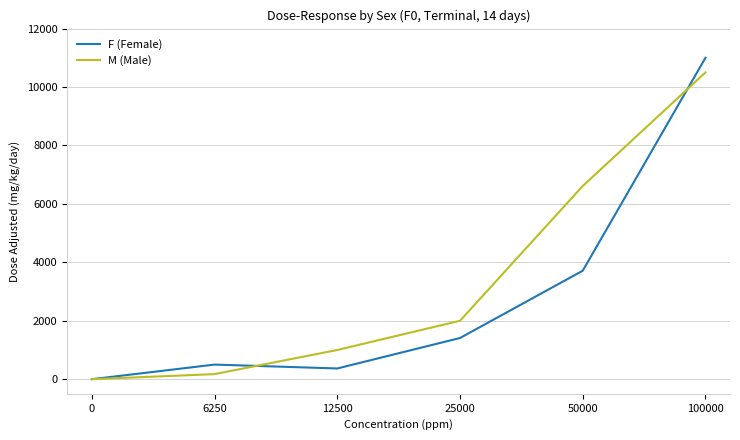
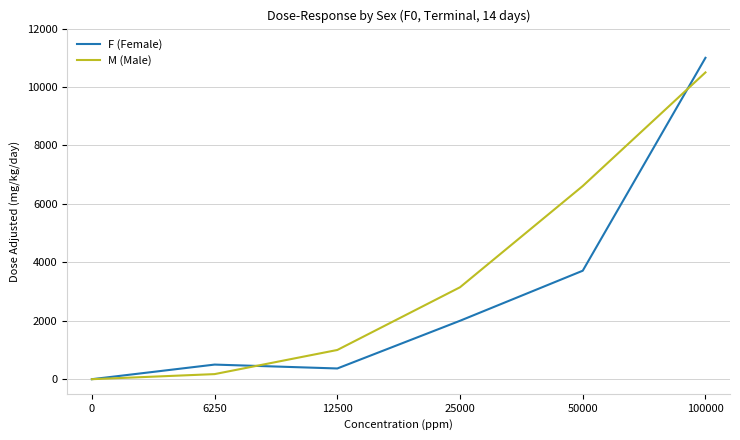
  {
    "F (Female)": {
      "6250": 500,
      "12500": 400,
-     "25000": 1400,
+     "25000": 2000,
      "50000": 3700,
      "100000": 11000
    },
    "M (Male)": {
      "6250": 200,
      "12500": 1000,
-     "25000": 2000,
+     "25000": 3100,
      "50000": 6600,
      "100000": 10500
    }
  }
